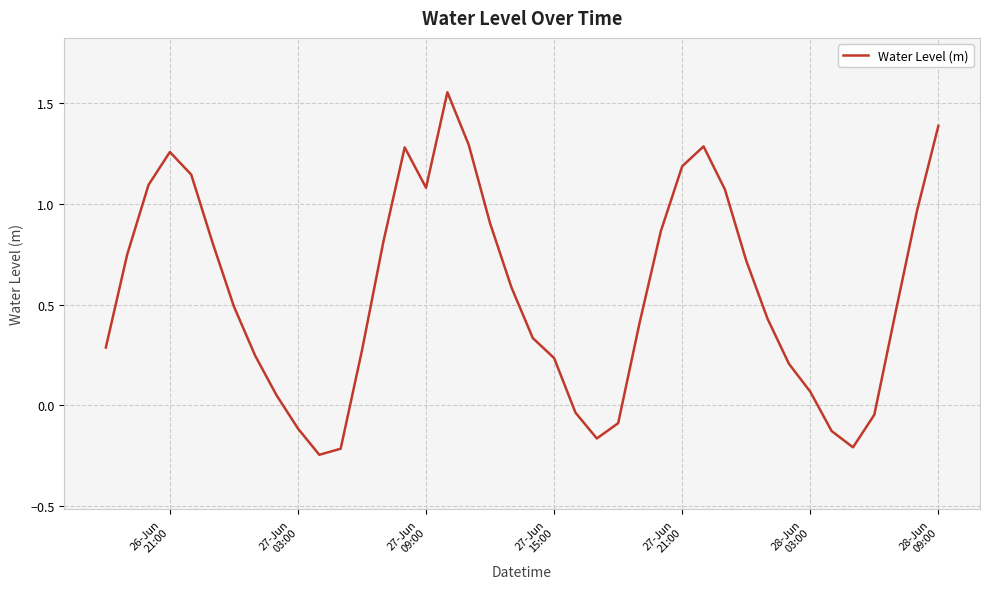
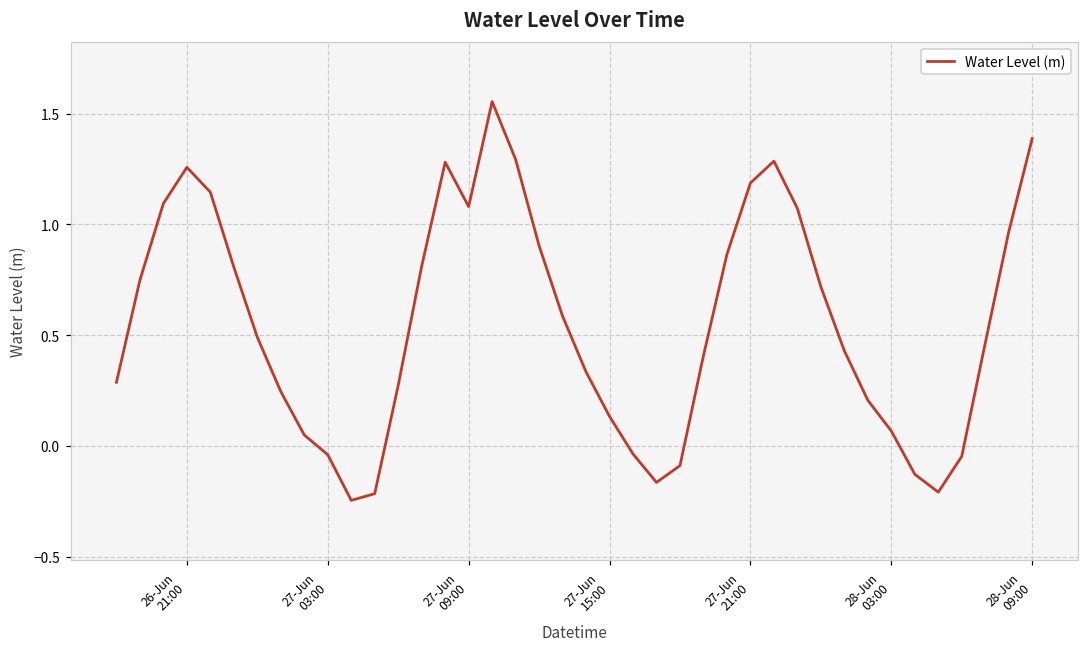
  {
    "26-Jun 21:00": 1.26,
-   "27-Jun 03:00": -0.12,
+   "27-Jun 03:00": -0.04,
    "27-Jun 09:00": 1.08,
-   "27-Jun 15:00": 0.23,
+   "27-Jun 15:00": 0.13,
    "27-Jun 21:00": 1.19,
    "28-Jun 03:00": 0.07,
    "28-Jun 09:00": 1.39
  }
